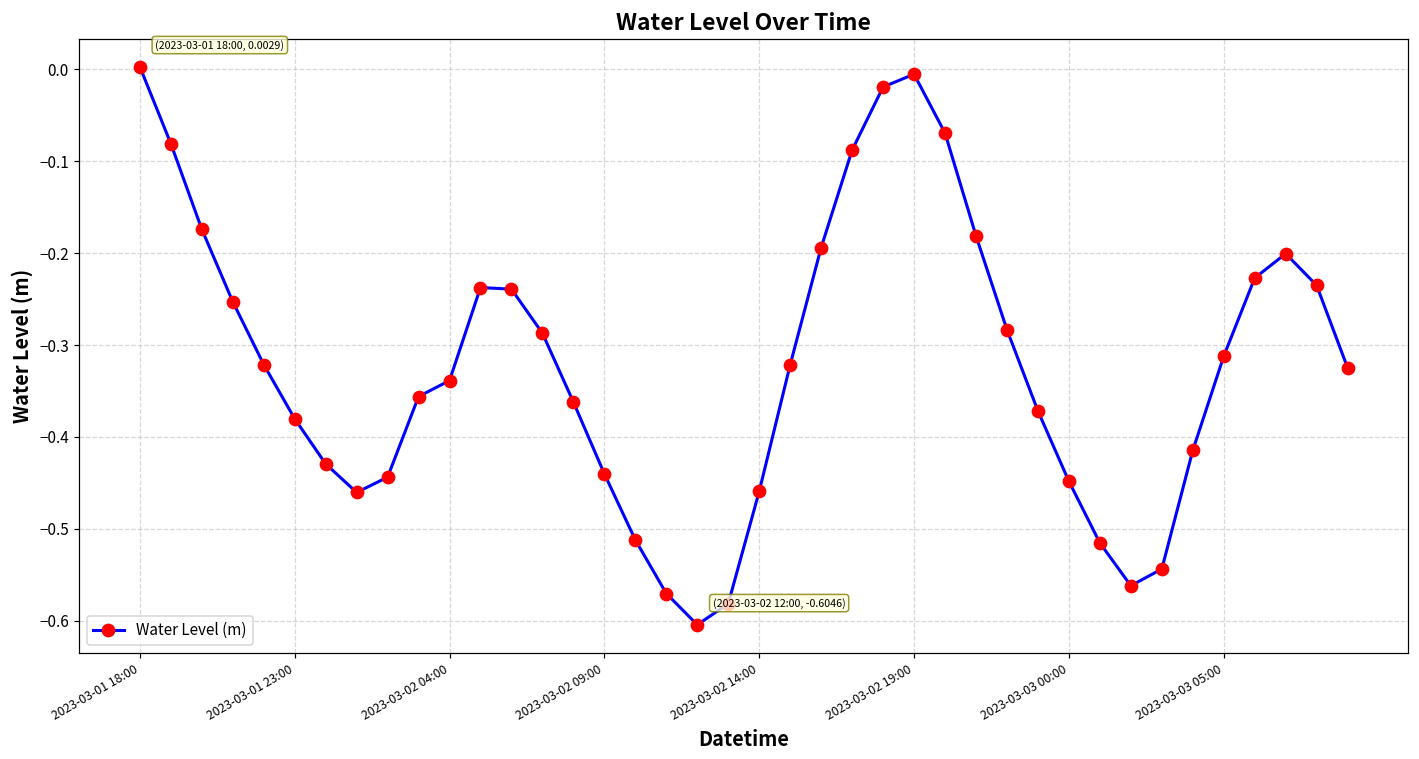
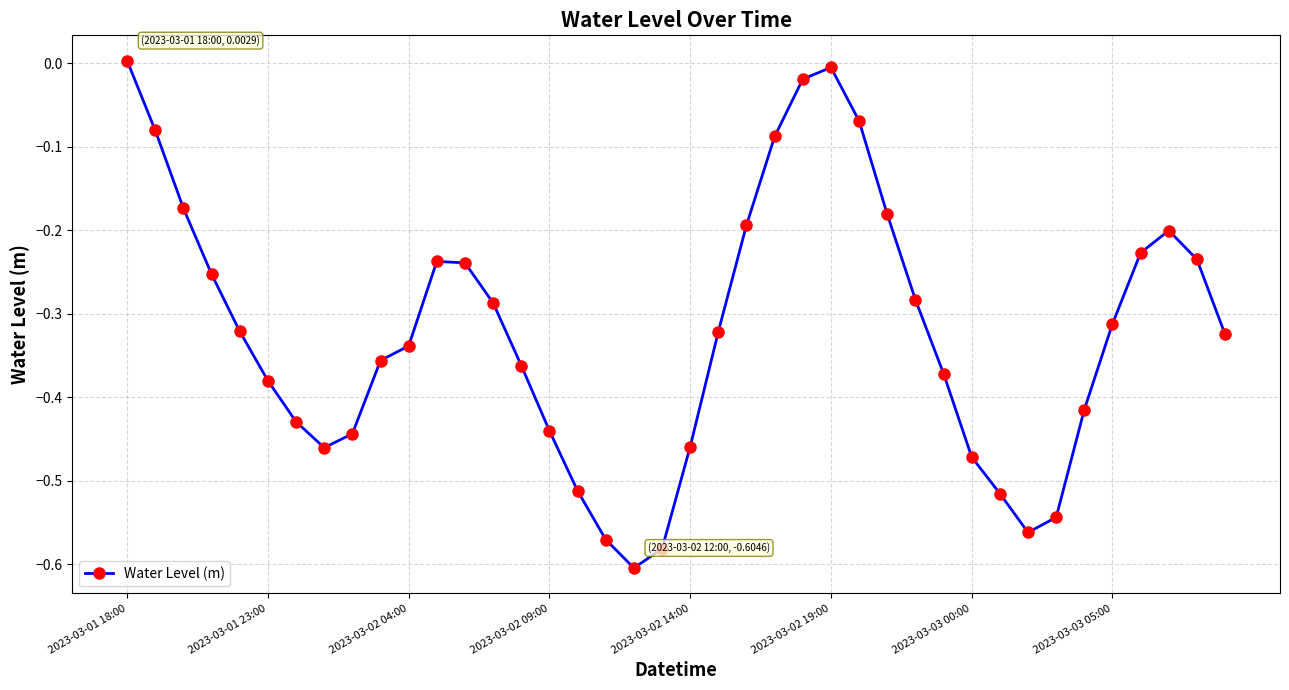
  {
    "2023-03-01 23:00": -0.38,
    "2023-03-02 04:00": -0.34,
    "2023-03-02 09:00": -0.44,
    "2023-03-02 14:00": -0.46,
    "2023-03-02 19:00": -0.01,
-   "2023-03-03 00:00": -0.45,
+   "2023-03-03 00:00": -0.47,
    "2023-03-03 05:00": -0.31
  }
